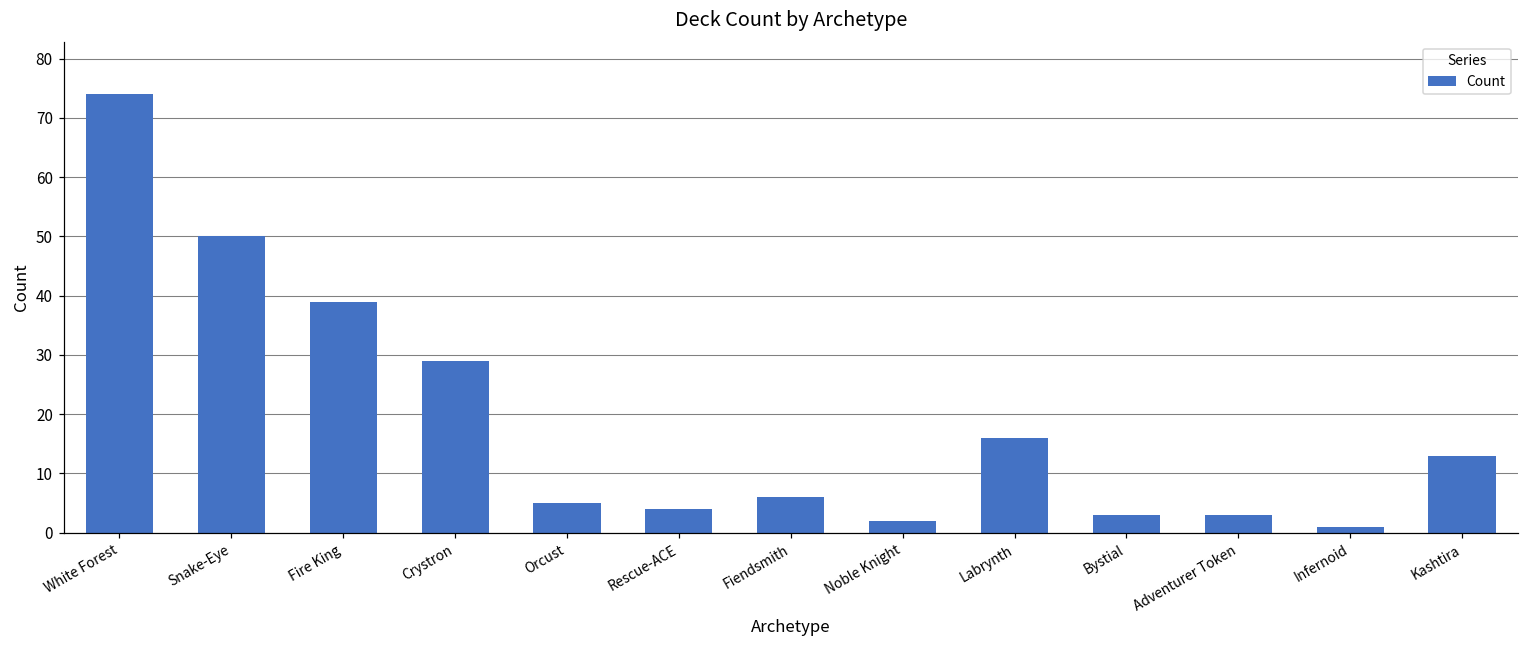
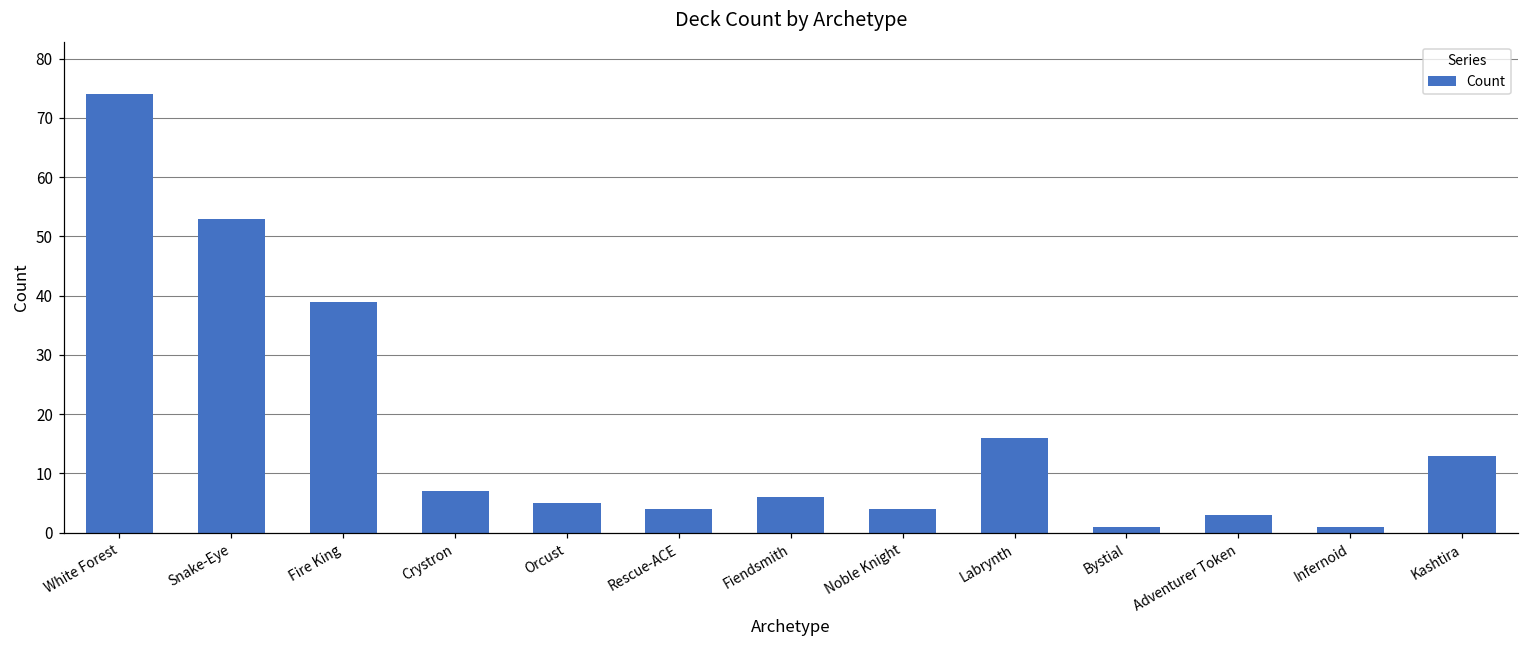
  {
    "White Forest": 74,
-   "Snake-Eye": 50,
+   "Snake-Eye": 53,
    "Fire King": 39,
-   "Crystron": 29,
+   "Crystron": 7,
    "Orcust": 5,
    "Rescue-ACE": 4,
    "Fiendsmith": 6,
-   "Noble Knight": 2,
+   "Noble Knight": 4,
    "Labrynth": 16,
-   "Bystial": 3,
+   "Bystial": 1,
    "Adventurer Token": 3,
    "Infernoid": 1,
    "Kashtira": 13
  }
